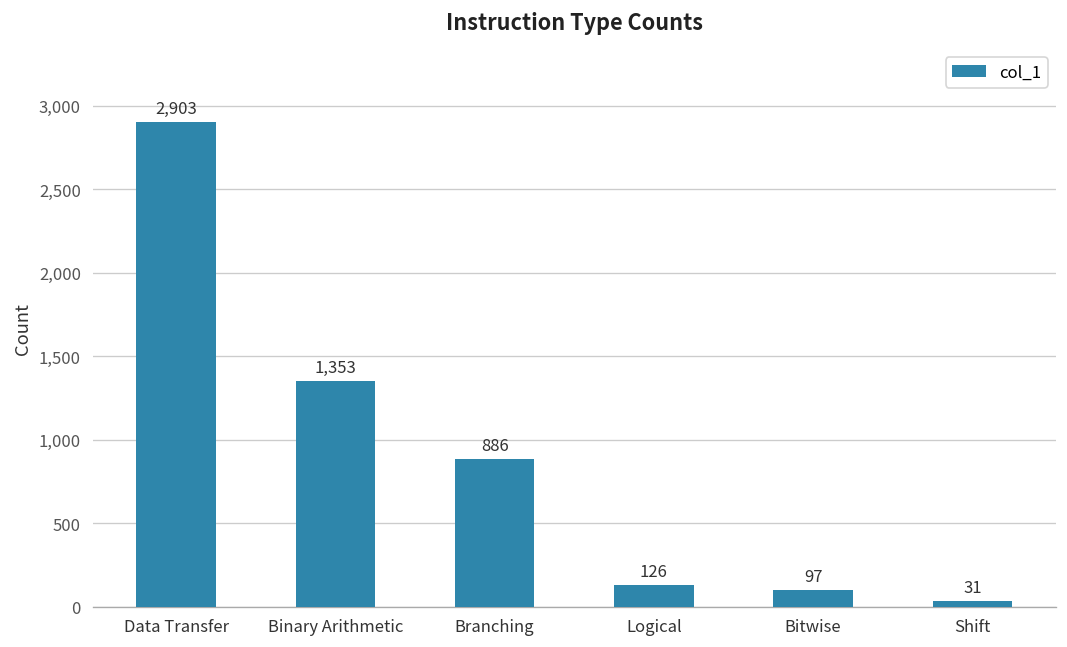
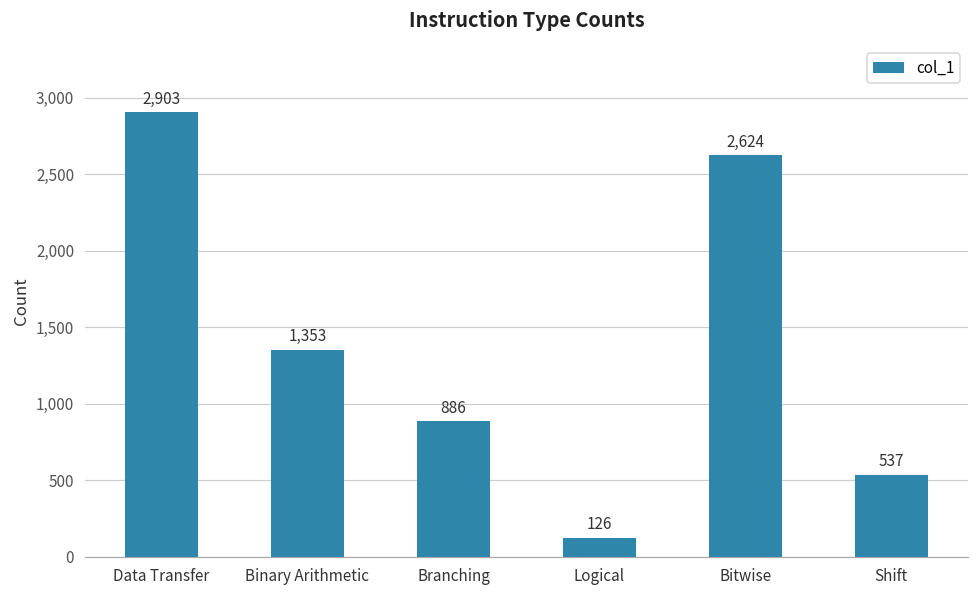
  {
    "Data Transfer": "2,903",
    "Binary Arithmetic": "1,353",
    "Branching": "886",
    "Logical": "126",
-   "Bitwise": "97",
-   "Shift": "31"
+   "Bitwise": "2,624",
+   "Shift": "537"
  }
